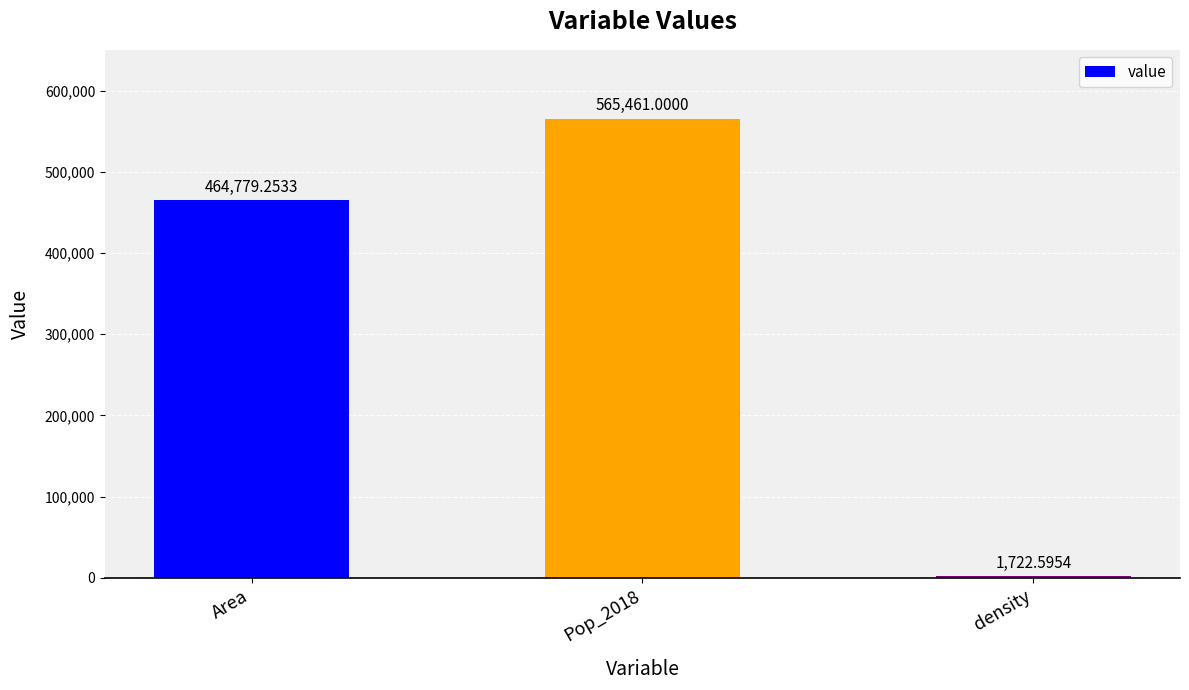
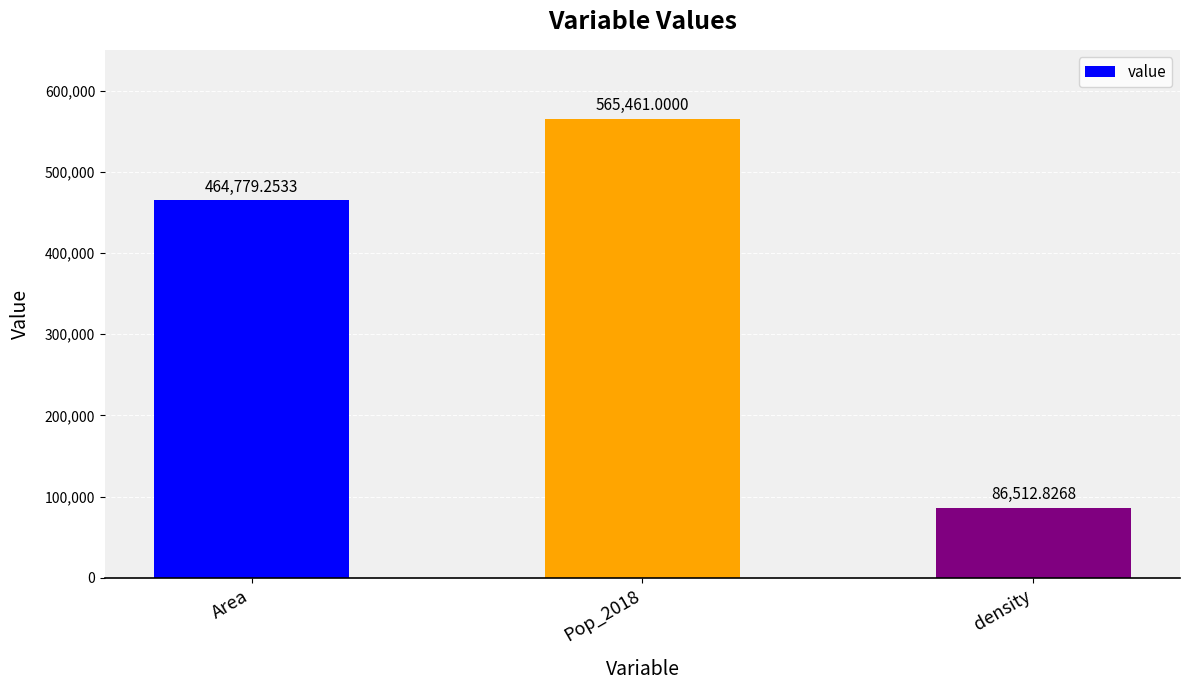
  {
    "Area": "464,779.2533",
    "Pop_2018": "565,461.0000",
-   "density": "1,722.5954"
+   "density": "86,512.8268"
  }
